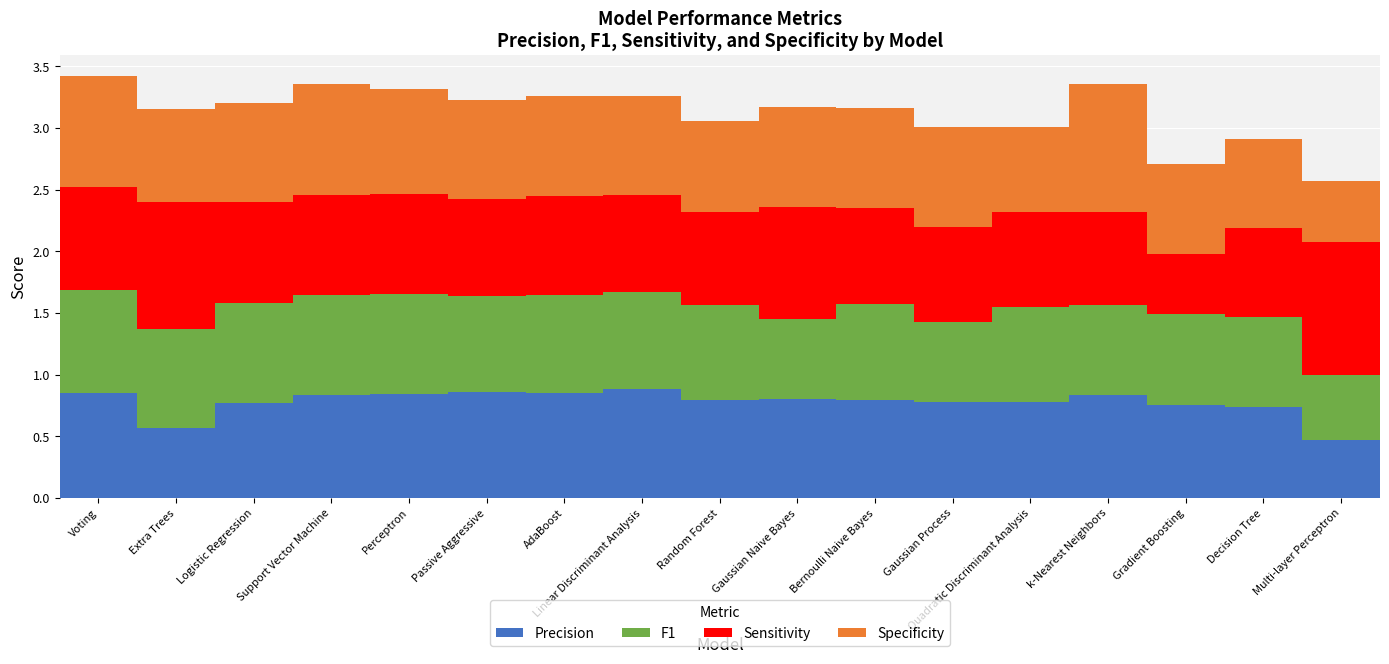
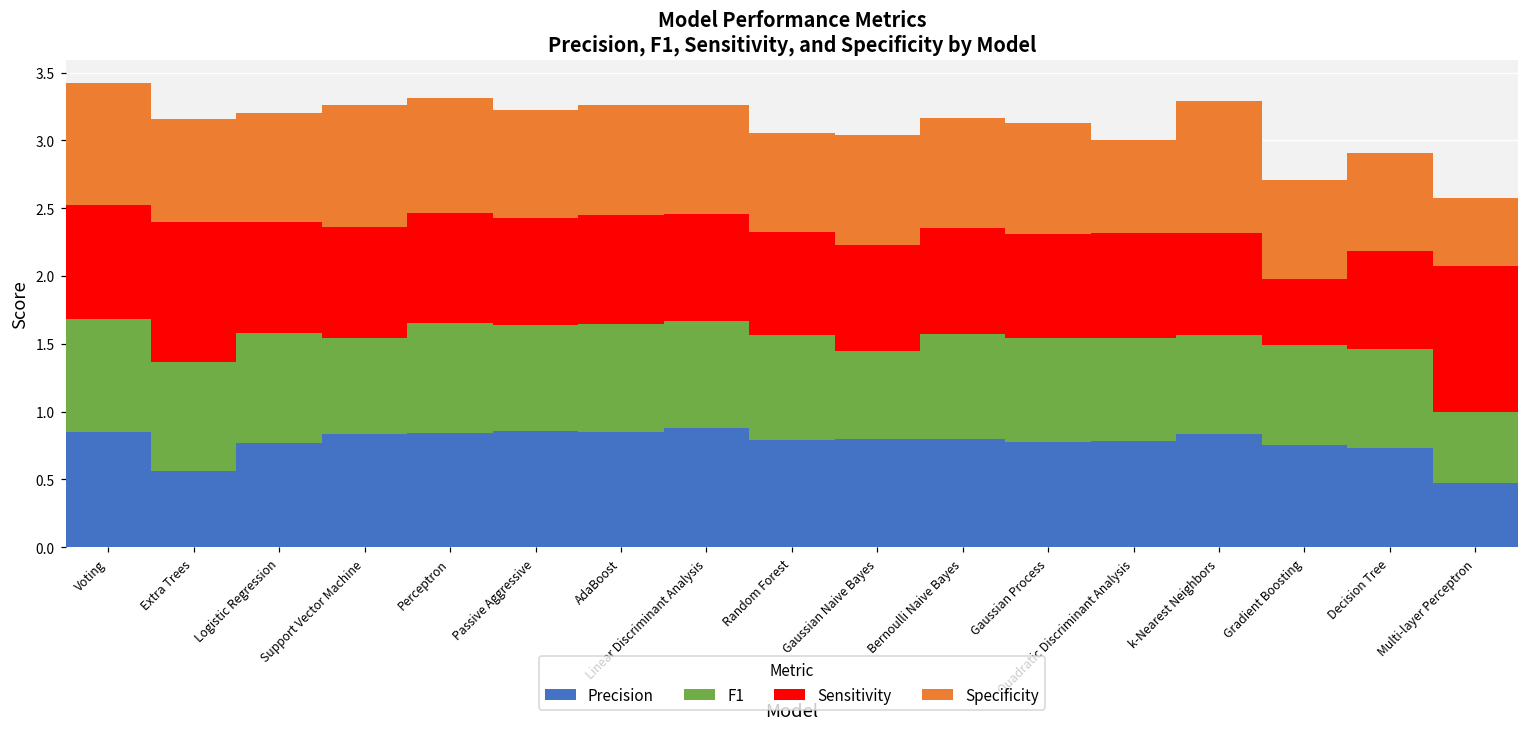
  {
    "Precision": {
      "Voting": 0.85,
      "Extra Trees": 0.57,
      "Logistic Regression": 0.77,
      "Support Vector Machine": 0.83,
      "Perceptron": 0.84,
      "Passive Aggressive": 0.86,
      "AdaBoost": 0.85,
      "Linear Discriminant Analysis": 0.88,
      "Random Forest": 0.79,
      "Gaussian Naive Bayes": 0.80,
      "Bernoulli Naive Bayes": 0.80,
      "Gaussian Process": 0.77,
      "Quadratic Discriminant Analysis": 0.78,
      "k-Nearest Neighbors": 0.83,
      "Gradient Boosting": 0.75,
      "Decision Tree": 0.73,
      "Multi-layer Perceptron": 0.47
    },
    "F1": {
      "Voting": 0.84,
      "Extra Trees": 0.80,
      "Logistic Regression": 0.81,
-     "Support Vector Machine": 0.81,
+     "Support Vector Machine": 0.71,
      "Perceptron": 0.81,
      "Passive Aggressive": 0.78,
      "AdaBoost": 0.80,
      "Linear Discriminant Analysis": 0.79,
      "Random Forest": 0.78,
      "Gaussian Naive Bayes": 0.65,
      "Bernoulli Naive Bayes": 0.78,
-     "Gaussian Process": 0.65,
+     "Gaussian Process": 0.77,
      "Quadratic Discriminant Analysis": 0.76,
      "k-Nearest Neighbors": 0.74,
      "Gradient Boosting": 0.74,
      "Decision Tree": 0.73,
      "Multi-layer Perceptron": 0.53
    },
    "Sensitivity": {
      "Voting": 0.84,
      "Extra Trees": 1.03,
      "Logistic Regression": 0.82,
      "Support Vector Machine": 0.82,
      "Perceptron": 0.81,
      "Passive Aggressive": 0.79,
      "AdaBoost": 0.81,
      "Linear Discriminant Analysis": 0.79,
      "Random Forest": 0.75,
-     "Gaussian Naive Bayes": 0.91,
+     "Gaussian Naive Bayes": 0.78,
      "Bernoulli Naive Bayes": 0.78,
      "Gaussian Process": 0.77,
      "Quadratic Discriminant Analysis": 0.77,
      "k-Nearest Neighbors": 0.75,
      "Gradient Boosting": 0.48,
      "Decision Tree": 0.72,
      "Multi-layer Perceptron": 1.07
    },
    "Specificity": {
      "Voting": 0.90,
      "Extra Trees": 0.76,
      "Logistic Regression": 0.81,
      "Support Vector Machine": 0.90,
      "Perceptron": 0.85,
      "Passive Aggressive": 0.80,
      "AdaBoost": 0.81,
      "Linear Discriminant Analysis": 0.81,
      "Random Forest": 0.73,
      "Gaussian Naive Bayes": 0.81,
      "Bernoulli Naive Bayes": 0.81,
      "Gaussian Process": 0.82,
      "Quadratic Discriminant Analysis": 0.69,
-     "k-Nearest Neighbors": 1.04,
+     "k-Nearest Neighbors": 0.98,
      "Gradient Boosting": 0.73,
      "Decision Tree": 0.72,
      "Multi-layer Perceptron": 0.50
    }
  }
